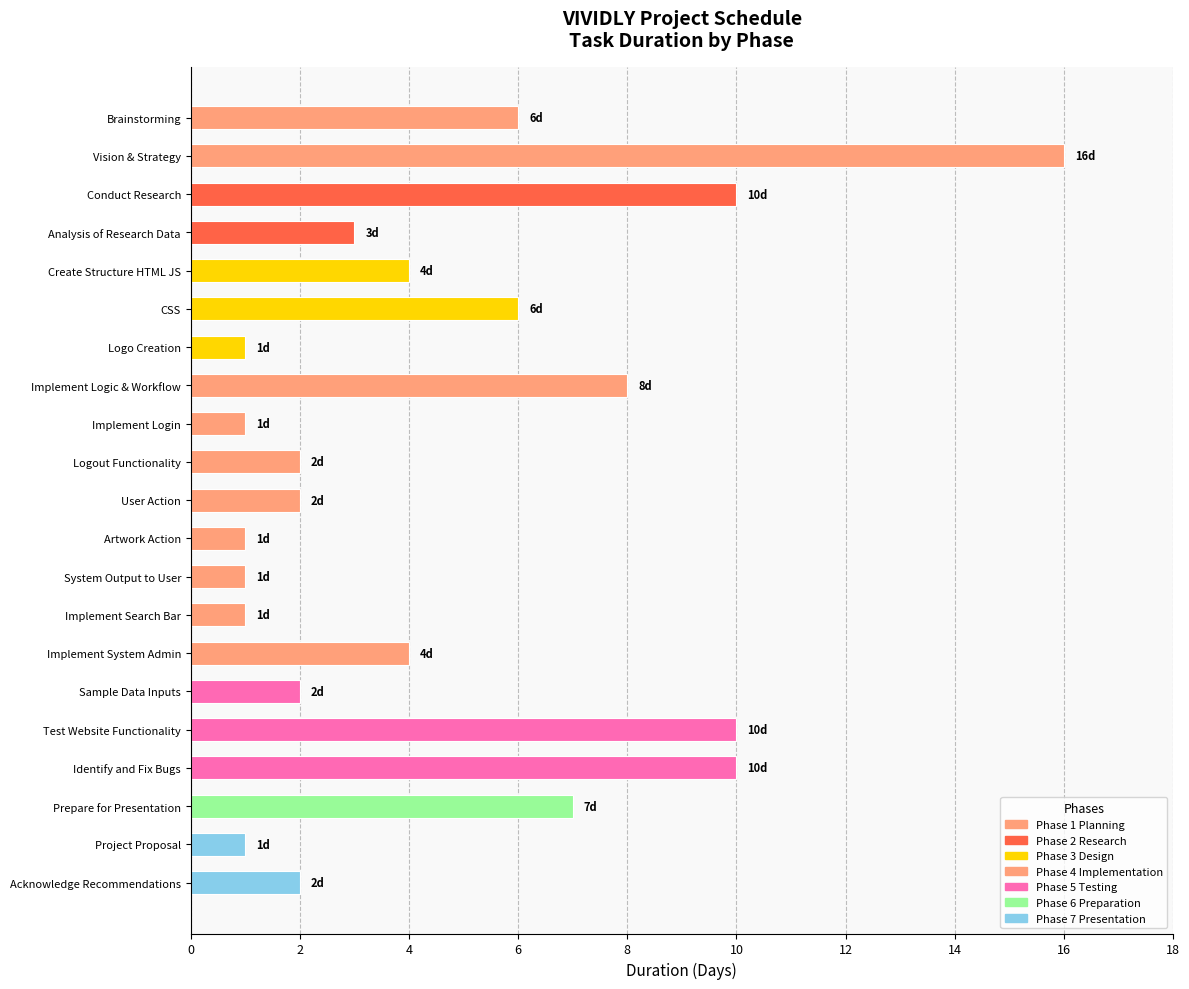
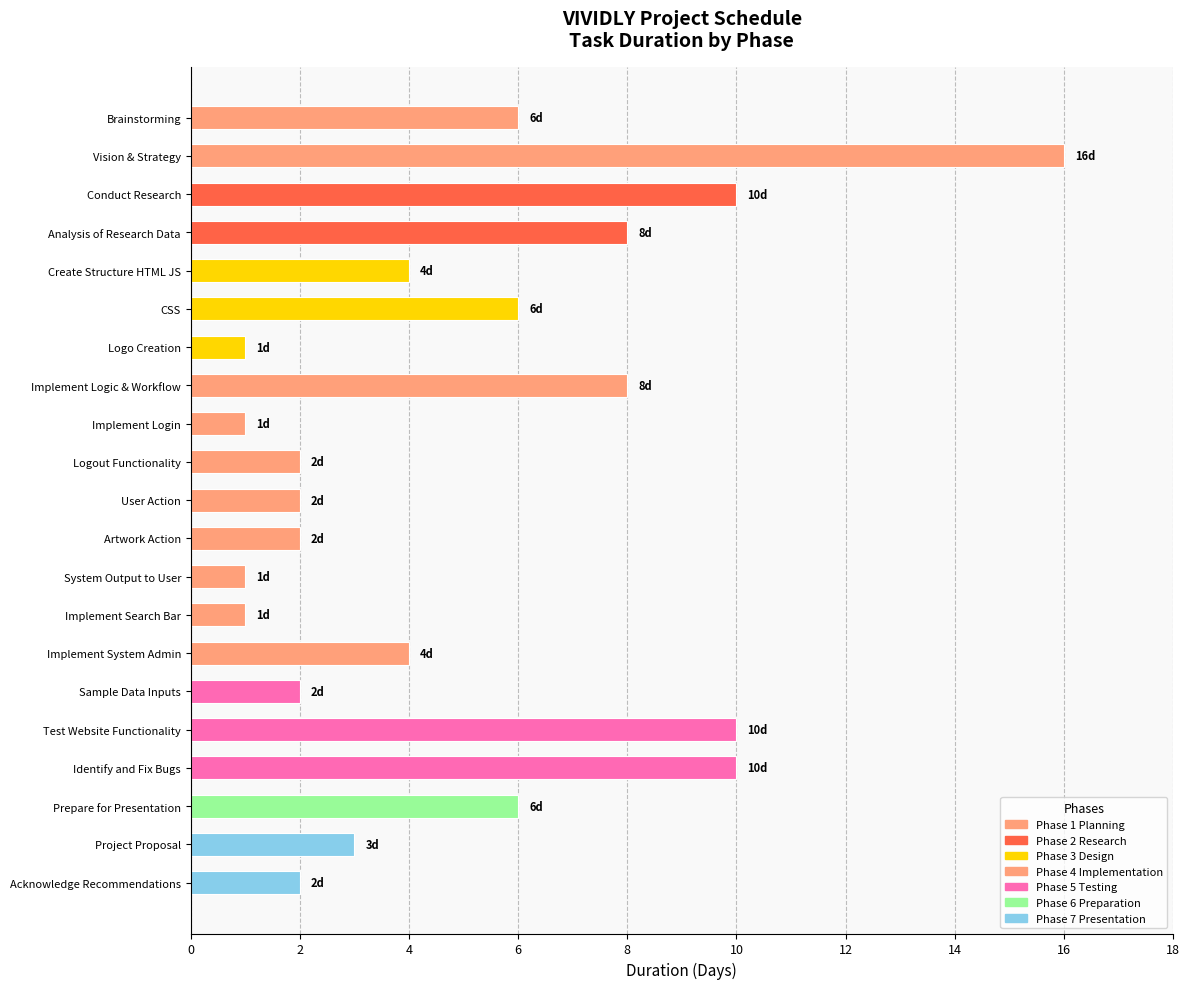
  {
    "Brainstorming": "6d",
    "Vision & Strategy": "16d",
    "Conduct Research": "10d",
-   "Analysis of Research Data": "3d",
+   "Analysis of Research Data": "8d",
    "Create Structure HTML JS": "4d",
    "CSS": "6d",
    "Logo Creation": "1d",
    "Implement Logic & Workflow": "8d",
    "Implement Login": "1d",
    "Logout Functionality": "2d",
    "User Action": "2d",
-   "Artwork Action": "1d",
+   "Artwork Action": "2d",
    "System Output to User": "1d",
    "Implement Search Bar": "1d",
    "Implement System Admin": "4d",
    "Sample Data Inputs": "2d",
    "Test Website Functionality": "10d",
    "Identify and Fix Bugs": "10d",
-   "Prepare for Presentation": "7d",
-   "Project Proposal": "1d",
+   "Prepare for Presentation": "6d",
+   "Project Proposal": "3d",
    "Acknowledge Recommendations": "2d"
  }
